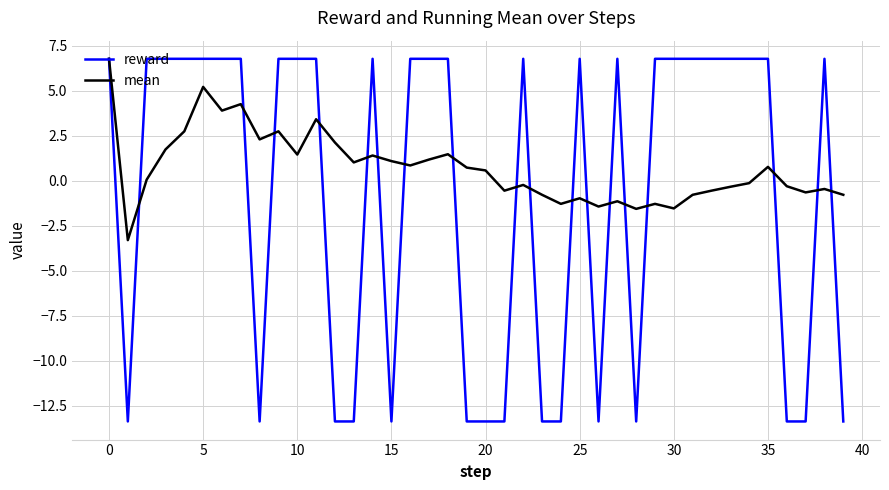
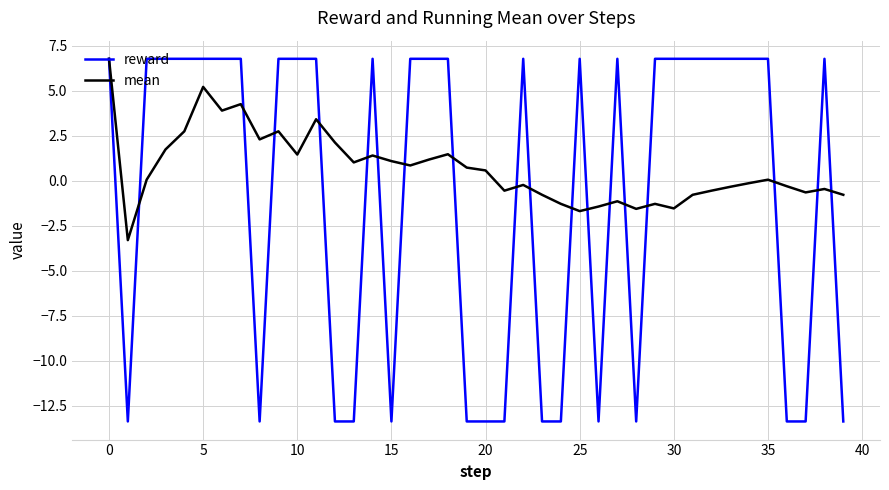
  {
    "reward": {
      "5": 6.8,
      "10": 6.8,
      "15": -13.4,
      "20": -13.4,
      "25": 6.8,
      "30": 6.8,
      "35": 6.8
    },
    "mean": {
      "5": 5.2,
      "10": 1.5,
      "15": 1.1,
      "20": 0.6,
-     "25": -1.0,
+     "25": -1.7,
      "30": -1.5,
-     "35": 0.8
+     "35": 0.1
    }
  }
